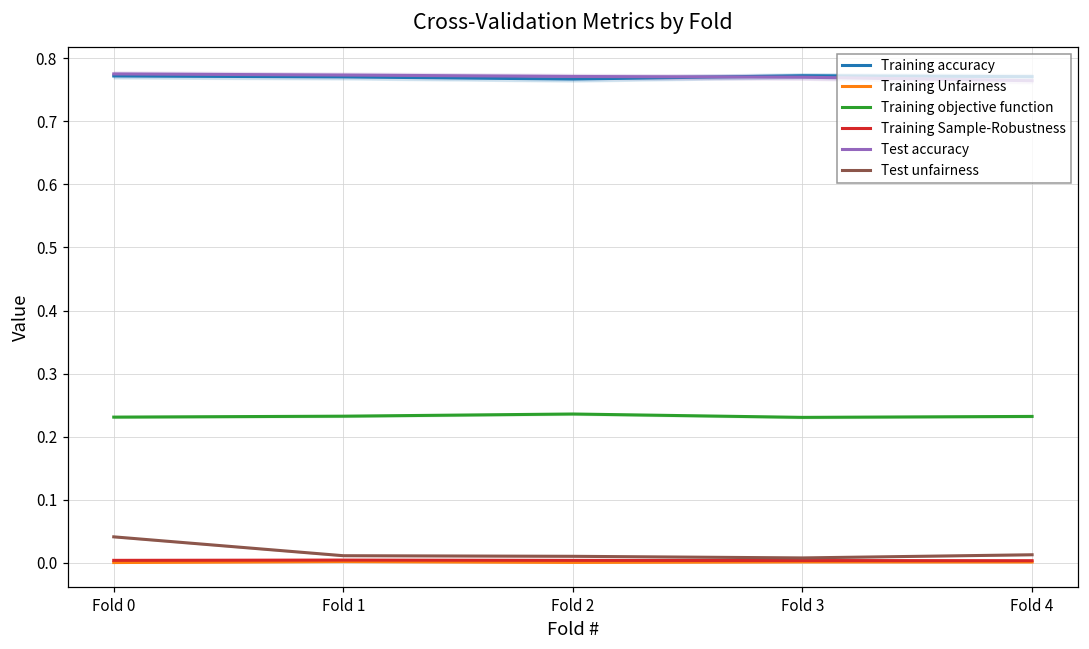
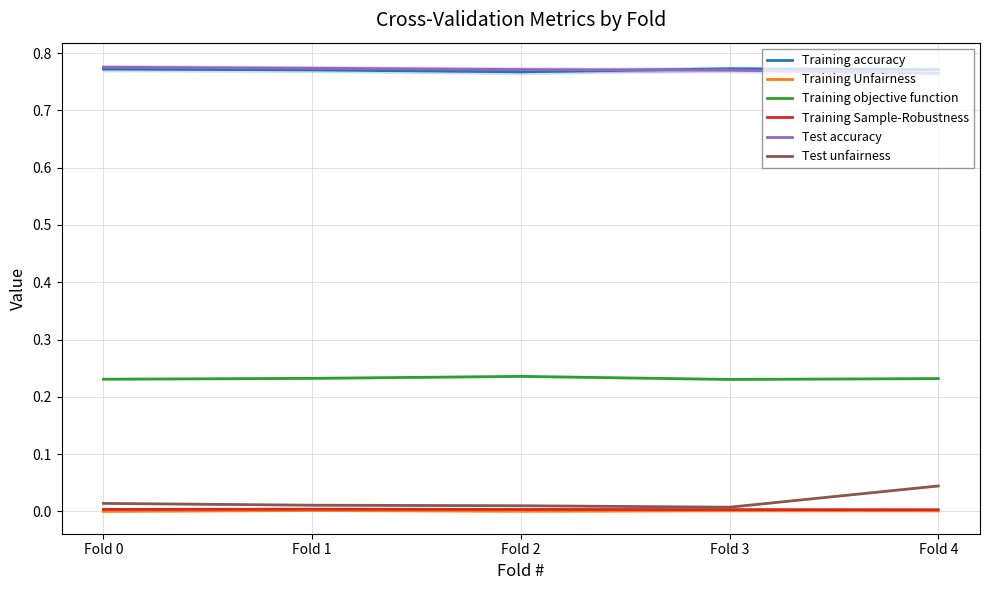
  {
    "Test unfairness": {
-     "Fold 0": 0.04,
+     "Fold 0": 0.01,
      "Fold 1": 0.01,
      "Fold 2": 0.01,
-     "Fold 4": 0.01
+     "Fold 4": 0.04
    }
  }
